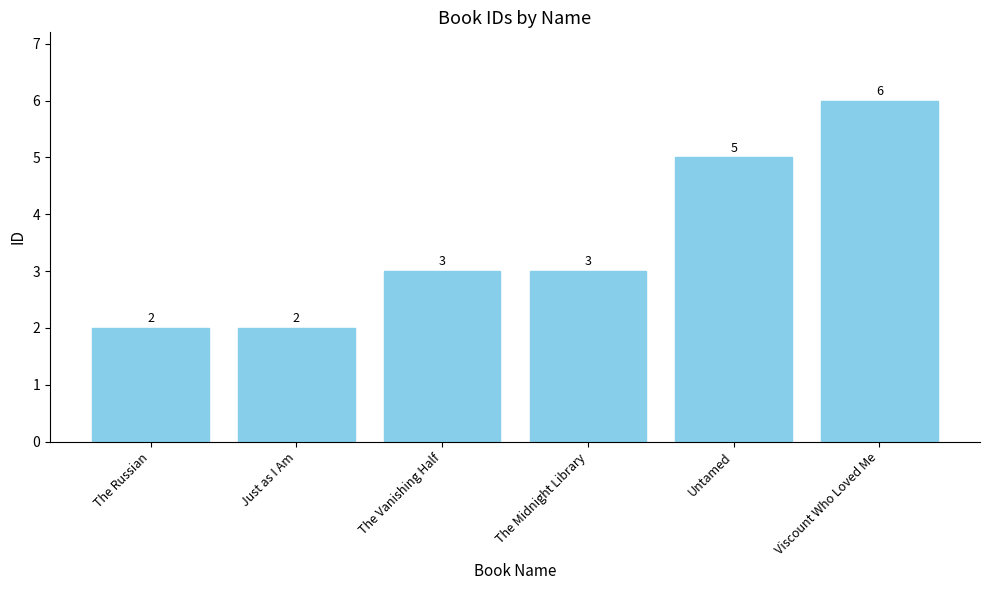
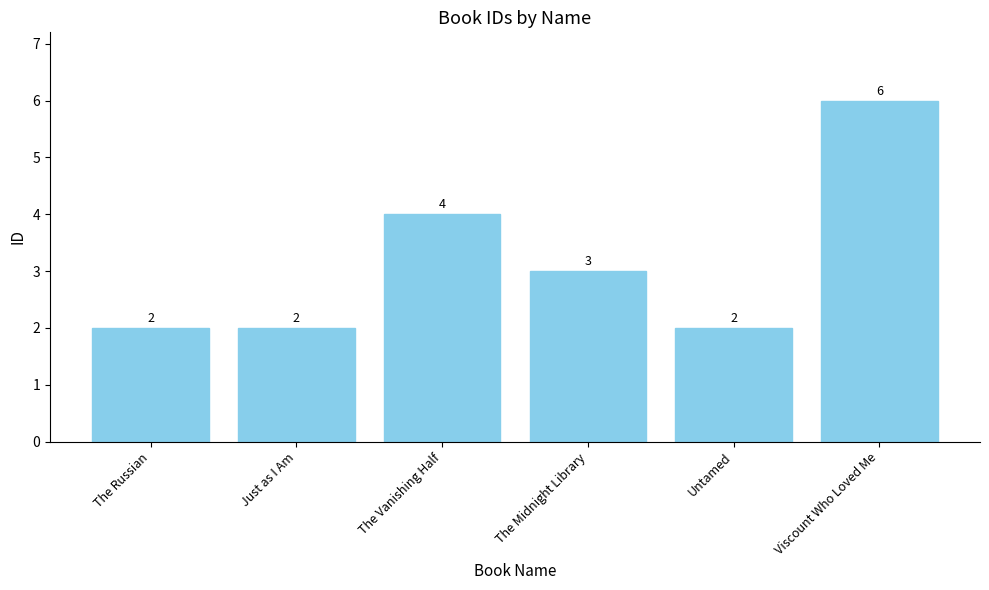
  {
    "The Russian": 2,
    "Just as I Am": 2,
-   "The Vanishing Half": 3,
+   "The Vanishing Half": 4,
    "The Midnight Library": 3,
-   "Untamed": 5,
+   "Untamed": 2,
    "Viscount Who Loved Me": 6
  }
